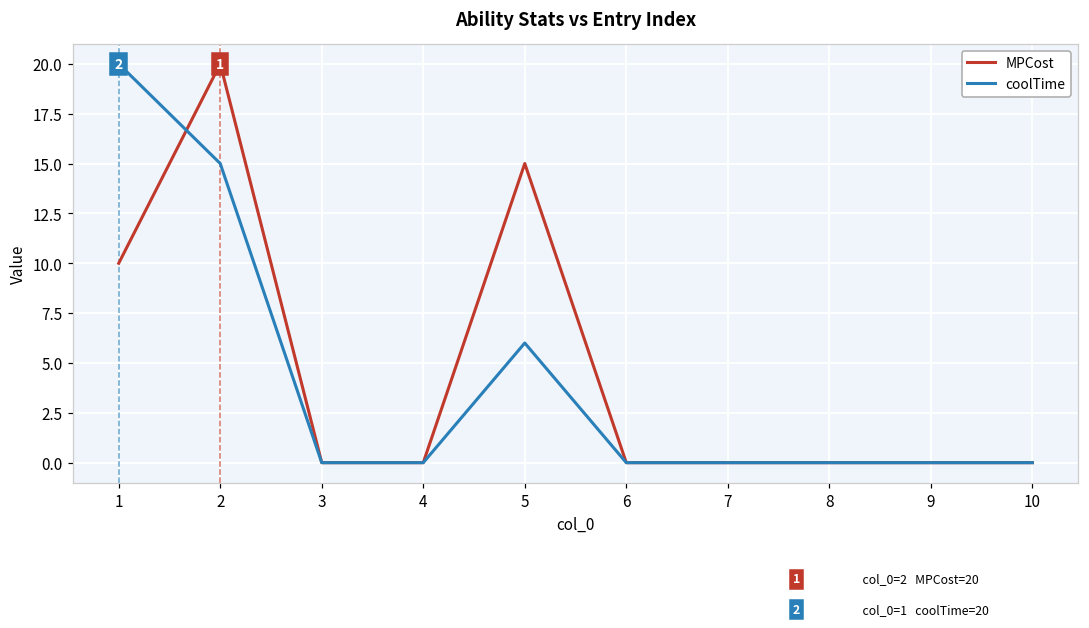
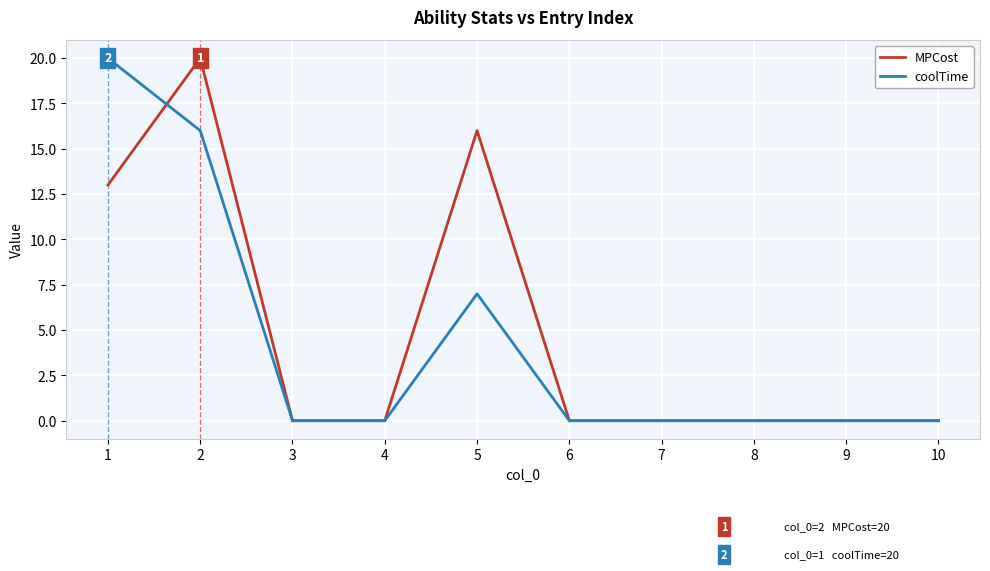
  {
    "MPCost": {
-     "1": 10,
-     "5": 15
+     "1": 13,
+     "5": 16
    },
    "coolTime": {
-     "2": 15,
-     "5": 6
+     "2": 16,
+     "5": 7
    }
  }
